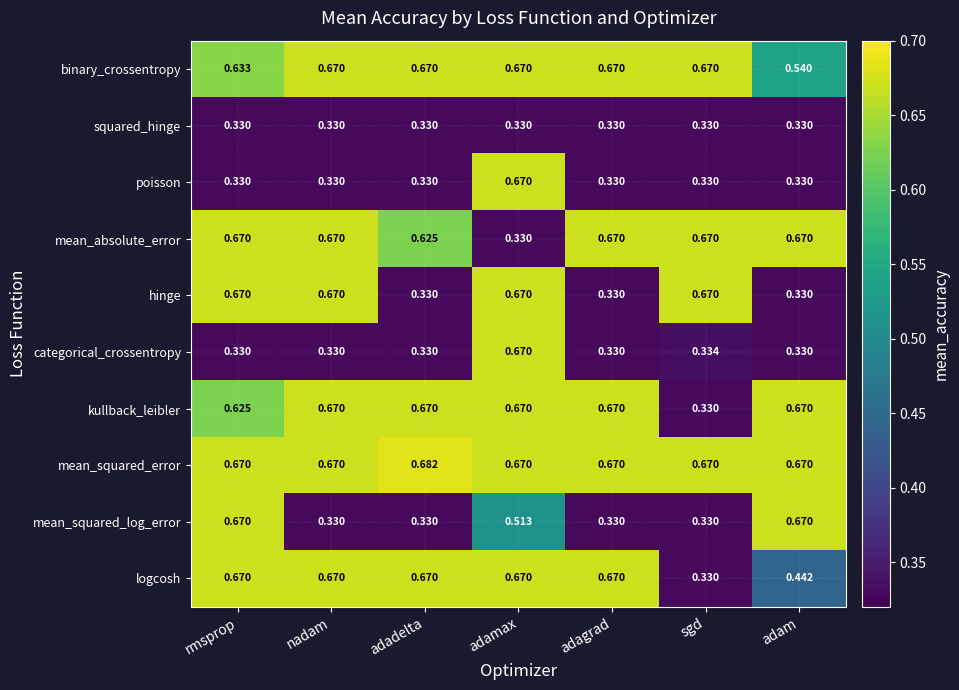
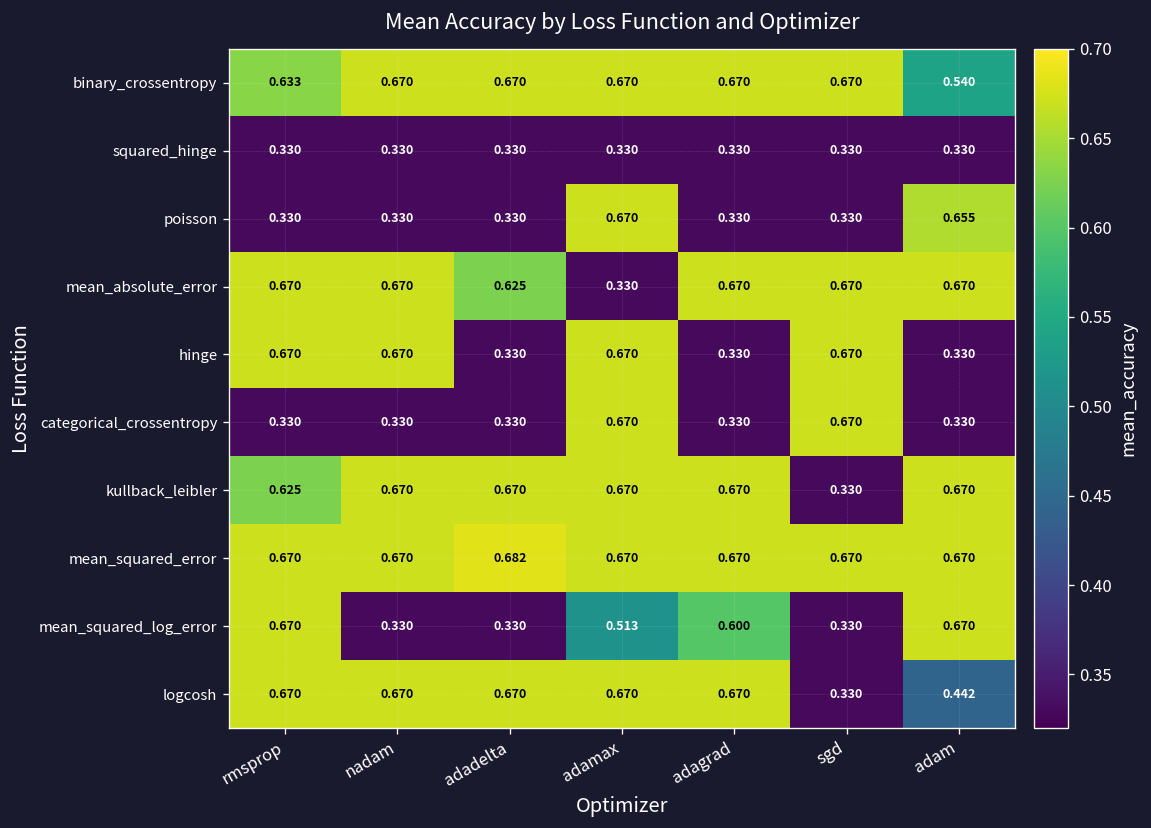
  {
    "binary_crossentropy": {
      "rmsprop": 0.633,
      "nadam": 0.670,
      "adadelta": 0.670,
      "adamax": 0.670,
      "adagrad": 0.670,
      "sgd": 0.670,
      "adam": 0.540
    },
    "squared_hinge": {
      "rmsprop": 0.330,
      "nadam": 0.330,
      "adadelta": 0.330,
      "adamax": 0.330,
      "adagrad": 0.330,
      "sgd": 0.330,
      "adam": 0.330
    },
    "poisson": {
      "rmsprop": 0.330,
      "nadam": 0.330,
      "adadelta": 0.330,
      "adamax": 0.670,
      "adagrad": 0.330,
      "sgd": 0.330,
-     "adam": 0.330
+     "adam": 0.655
    },
    "mean_absolute_error": {
      "rmsprop": 0.670,
      "nadam": 0.670,
      "adadelta": 0.625,
      "adamax": 0.330,
      "adagrad": 0.670,
      "sgd": 0.670,
      "adam": 0.670
    },
    "hinge": {
      "rmsprop": 0.670,
      "nadam": 0.670,
      "adadelta": 0.330,
      "adamax": 0.670,
      "adagrad": 0.330,
      "sgd": 0.670,
      "adam": 0.330
    },
    "categorical_crossentropy": {
      "rmsprop": 0.330,
      "nadam": 0.330,
      "adadelta": 0.330,
      "adamax": 0.670,
      "adagrad": 0.330,
-     "sgd": 0.334,
+     "sgd": 0.670,
      "adam": 0.330
    },
    "kullback_leibler": {
      "rmsprop": 0.625,
      "nadam": 0.670,
      "adadelta": 0.670,
      "adamax": 0.670,
      "adagrad": 0.670,
      "sgd": 0.330,
      "adam": 0.670
    },
    "mean_squared_error": {
      "rmsprop": 0.670,
      "nadam": 0.670,
      "adadelta": 0.682,
      "adamax": 0.670,
      "adagrad": 0.670,
      "sgd": 0.670,
      "adam": 0.670
    },
    "mean_squared_log_error": {
      "rmsprop": 0.670,
      "nadam": 0.330,
      "adadelta": 0.330,
      "adamax": 0.513,
-     "adagrad": 0.330,
+     "adagrad": 0.600,
      "sgd": 0.330,
      "adam": 0.670
    },
    "logcosh": {
      "rmsprop": 0.670,
      "nadam": 0.670,
      "adadelta": 0.670,
      "adamax": 0.670,
      "adagrad": 0.670,
      "sgd": 0.330,
      "adam": 0.442
    }
  }
